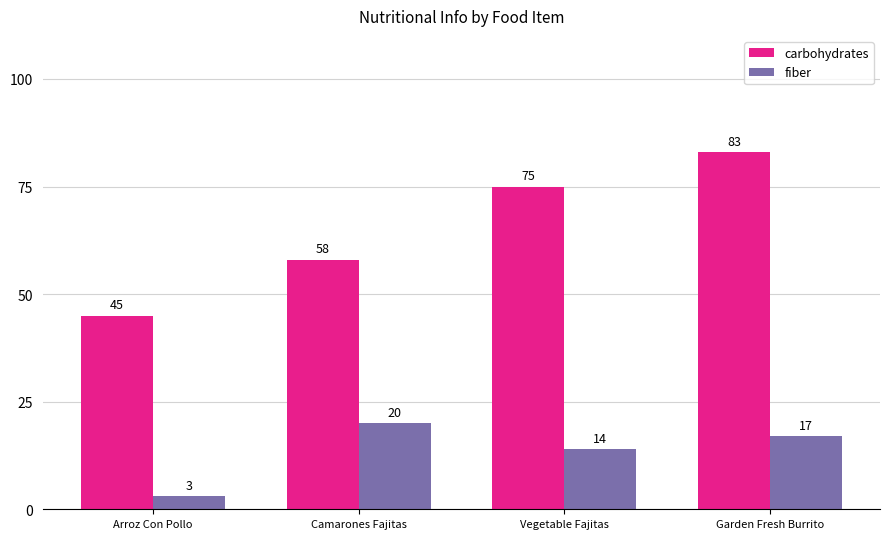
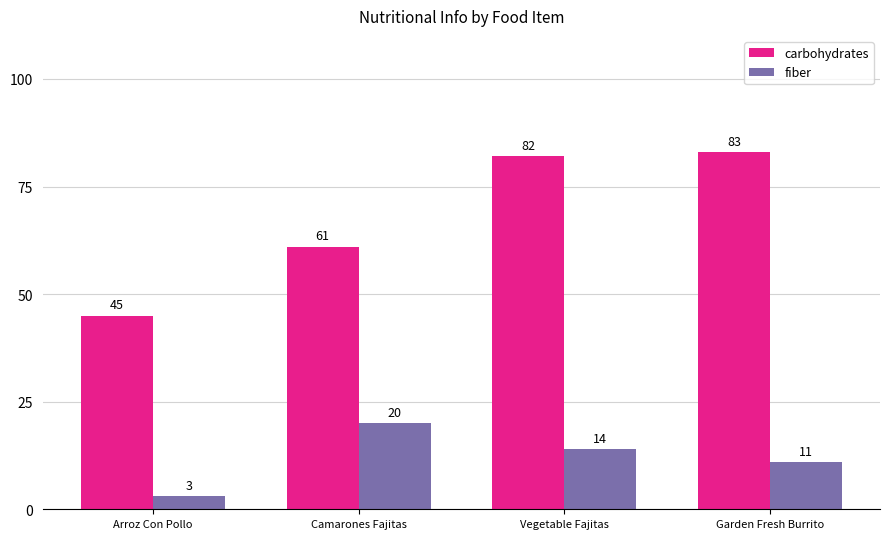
  {
    "carbohydrates": {
      "Arroz Con Pollo": 45,
-     "Camarones Fajitas": 58,
-     "Vegetable Fajitas": 75,
+     "Camarones Fajitas": 61,
+     "Vegetable Fajitas": 82,
      "Garden Fresh Burrito": 83
    },
    "fiber": {
      "Arroz Con Pollo": 3,
      "Camarones Fajitas": 20,
      "Vegetable Fajitas": 14,
-     "Garden Fresh Burrito": 17
+     "Garden Fresh Burrito": 11
    }
  }
